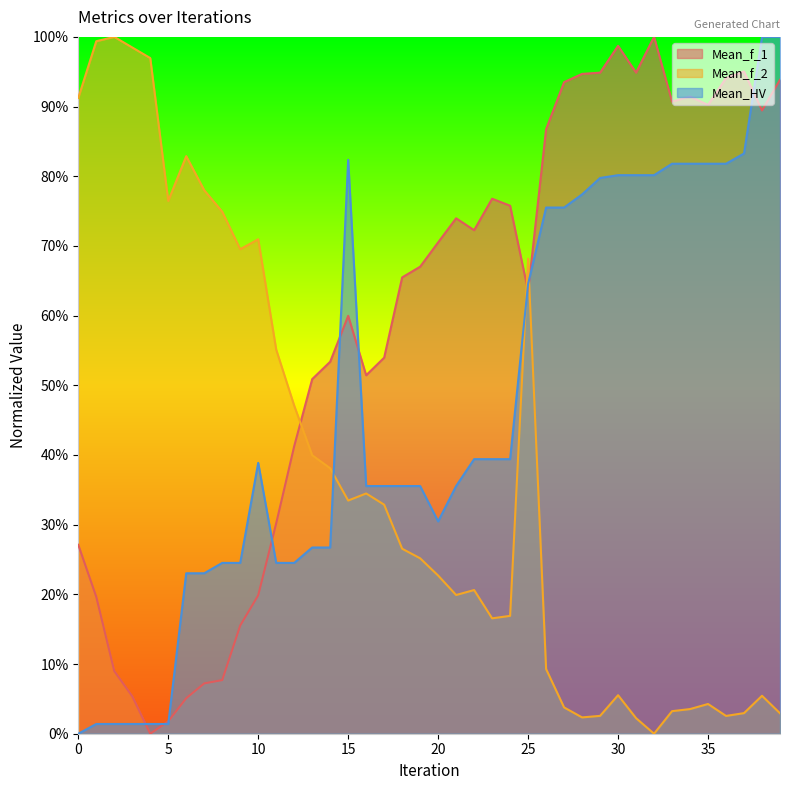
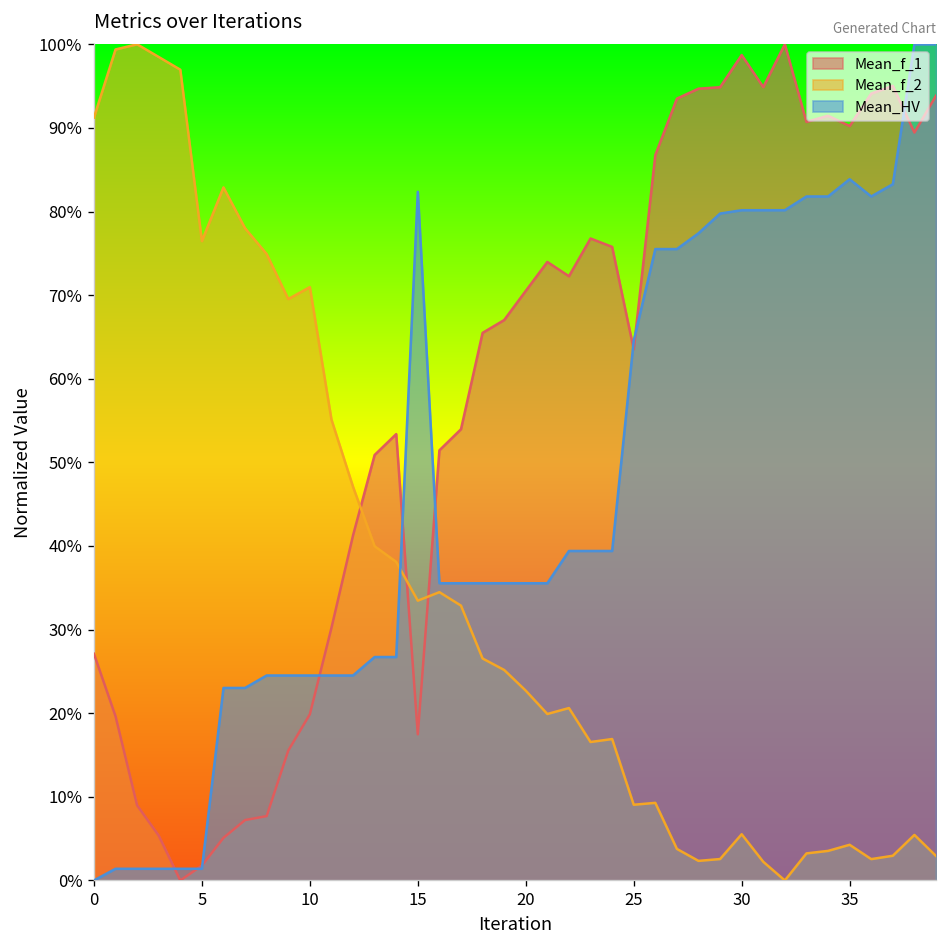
  {
    "Mean_f_1": {
      "0": "27%",
      "5": "2%",
      "10": "20%",
-     "15": "60%",
+     "15": "17%",
      "20": "71%",
      "25": "64%",
      "30": "99%",
      "35": "90%"
    },
    "Mean_f_2": {
      "0": "91%",
      "5": "76%",
      "10": "71%",
      "15": "33%",
      "20": "23%",
-     "25": "68%",
+     "25": "9%",
      "30": "6%",
      "35": "4%"
    },
    "Mean_HV": {
      "0": "0%",
      "5": "1%",
-     "10": "39%",
+     "10": "25%",
      "15": "82%",
-     "20": "30%",
+     "20": "36%",
      "25": "65%",
      "30": "80%",
-     "35": "82%"
+     "35": "84%"
    }
  }
